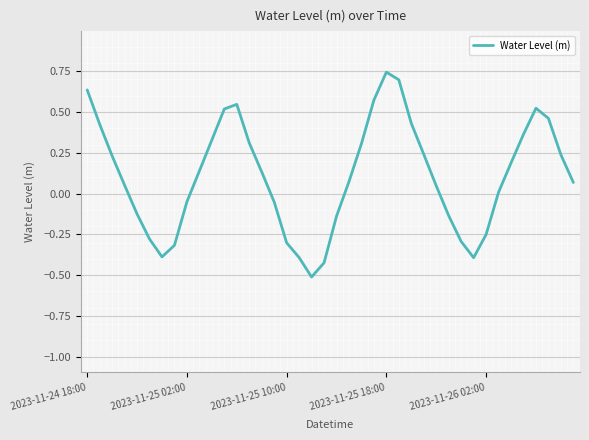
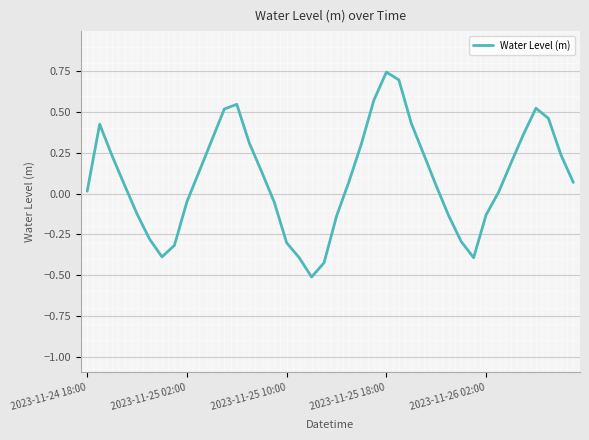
  {
-   "2023-11-24 18:00": 0.63,
+   "2023-11-24 18:00": 0.01,
    "2023-11-25 02:00": -0.05,
    "2023-11-25 10:00": -0.30,
    "2023-11-25 18:00": 0.74,
-   "2023-11-26 02:00": -0.25
+   "2023-11-26 02:00": -0.13
  }
